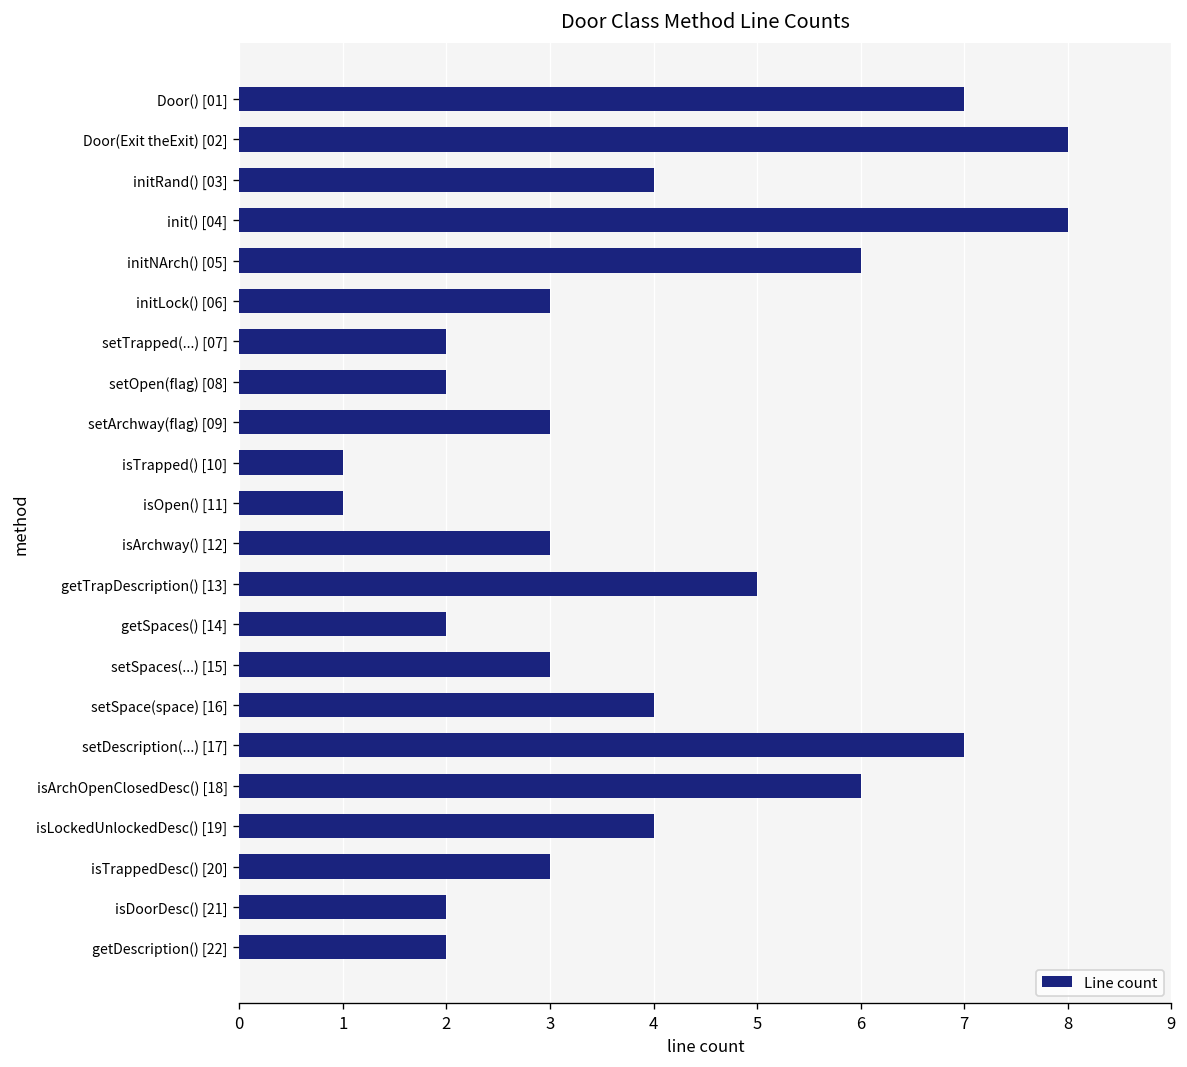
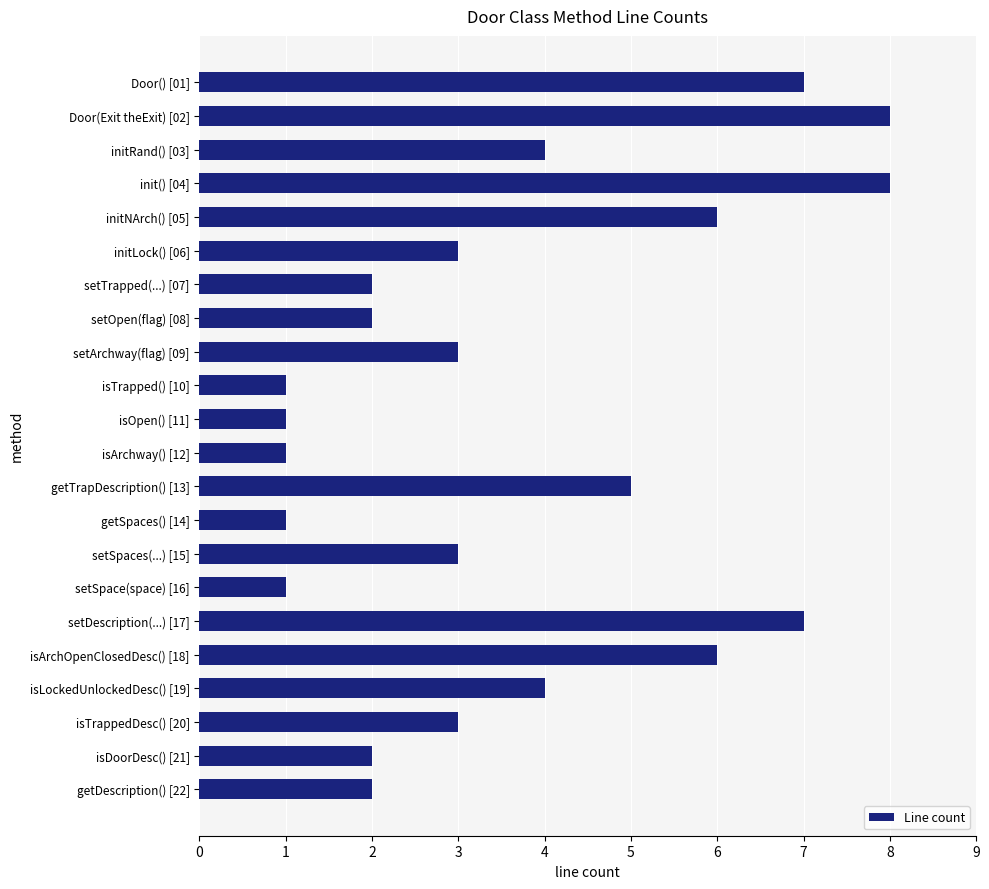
  {
    "Door() [01]": 7,
    "Door(Exit theExit) [02]": 8,
    "initRand() [03]": 4,
    "init() [04]": 8,
    "initNArch() [05]": 6,
    "initLock() [06]": 3,
    "setTrapped(...) [07]": 2,
    "setOpen(flag) [08]": 2,
    "setArchway(flag) [09]": 3,
    "isTrapped() [10]": 1,
    "isOpen() [11]": 1,
-   "isArchway() [12]": 3,
+   "isArchway() [12]": 1,
    "getTrapDescription() [13]": 5,
-   "getSpaces() [14]": 2,
+   "getSpaces() [14]": 1,
    "setSpaces(...) [15]": 3,
-   "setSpace(space) [16]": 4,
+   "setSpace(space) [16]": 1,
    "setDescription(...) [17]": 7,
    "isArchOpenClosedDesc() [18]": 6,
    "isLockedUnlockedDesc() [19]": 4,
    "isTrappedDesc() [20]": 3,
    "isDoorDesc() [21]": 2,
    "getDescription() [22]": 2
  }
